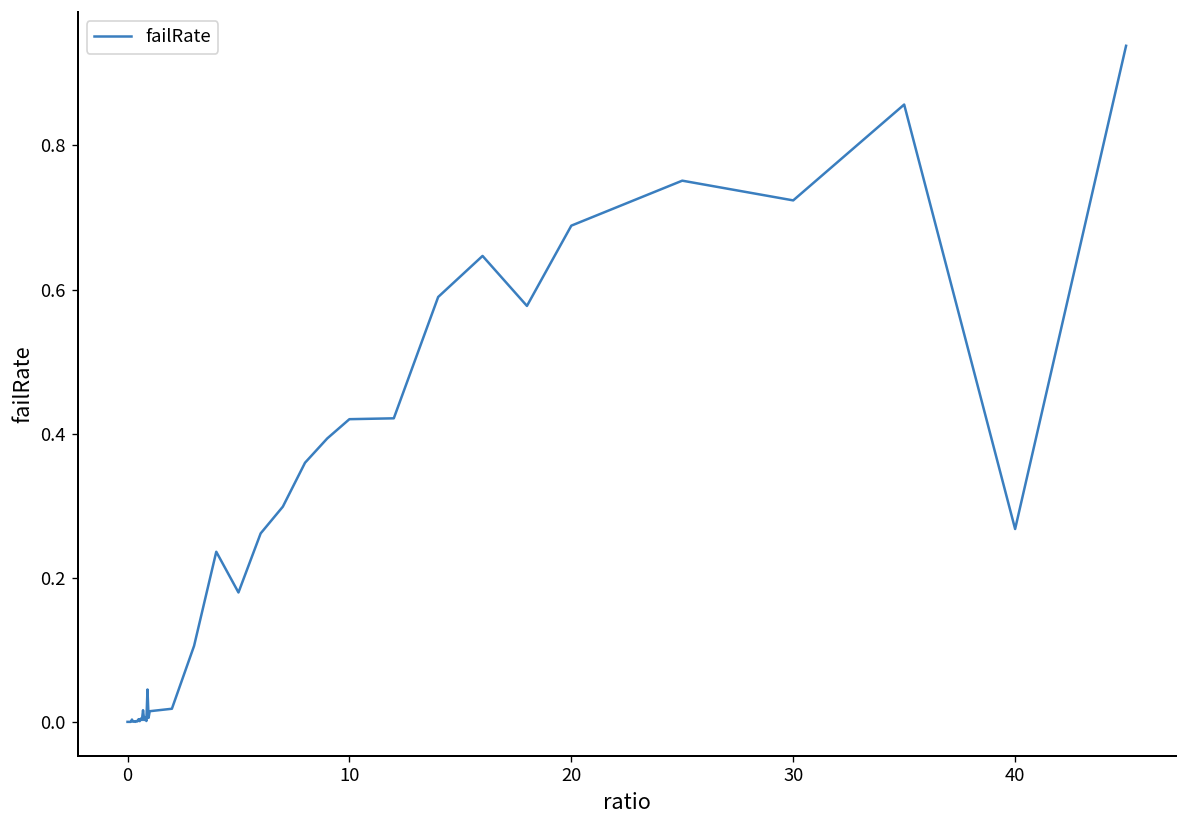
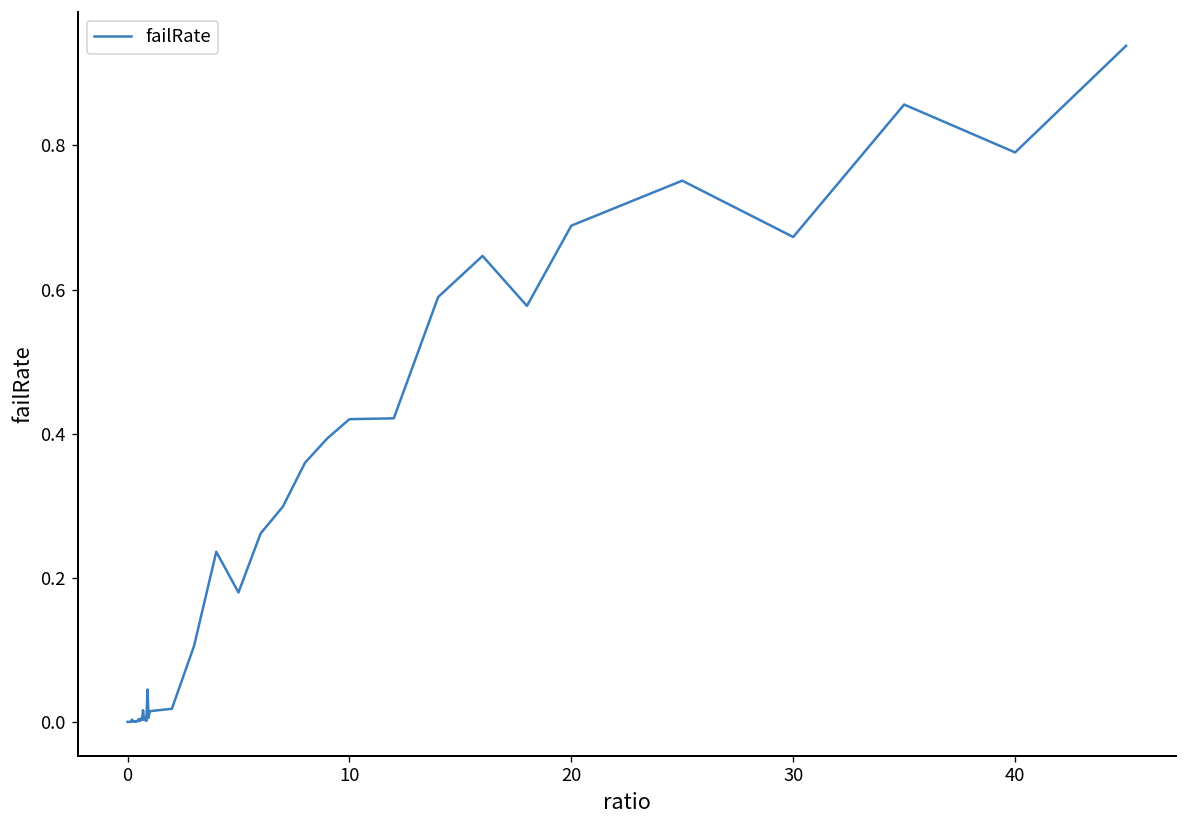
  {
    "0": 0.00,
    "10": 0.42,
    "20": 0.69,
-   "30": 0.72,
-   "40": 0.27
+   "30": 0.67,
+   "40": 0.79
  }
